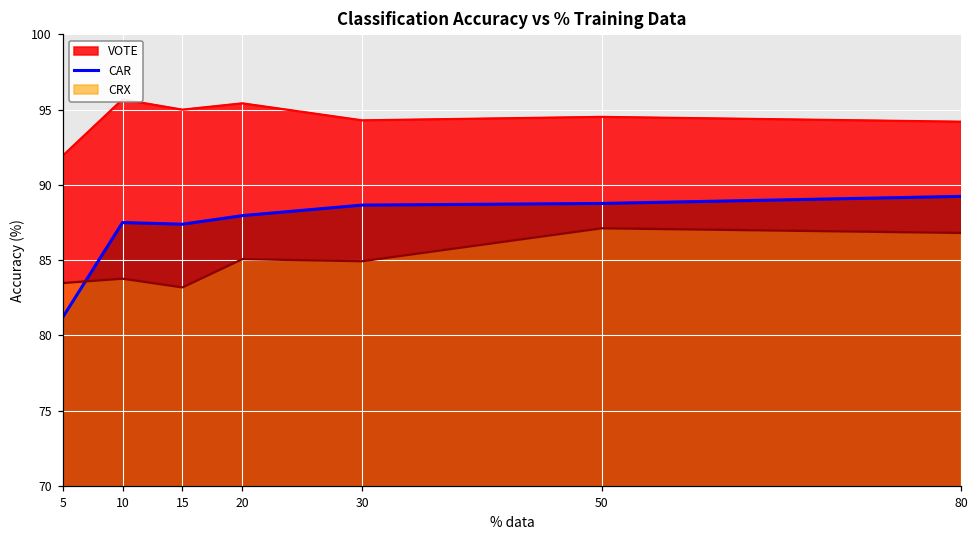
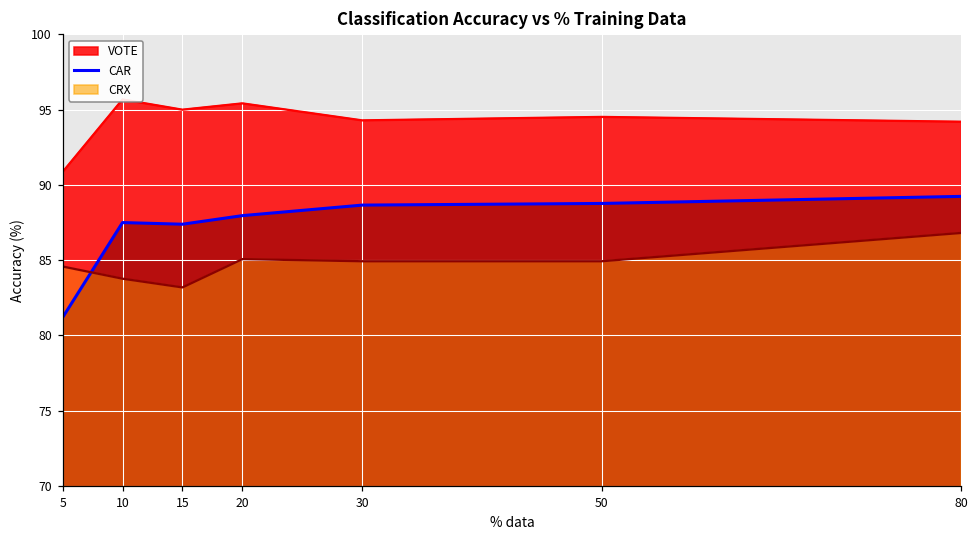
  {
    "VOTE": {
-     "5": 91.9,
+     "5": 90.9,
      "10": 95.7,
      "15": 95.0,
      "20": 95.4,
      "30": 94.3,
      "50": 94.5,
      "80": 94.2
    },
    "CRX": {
-     "5": 83.5,
+     "5": 84.6,
      "10": 83.8,
      "15": 83.2,
      "20": 85.1,
      "30": 84.9,
-     "50": 87.1,
+     "50": 84.9,
      "80": 86.8
    }
  }
